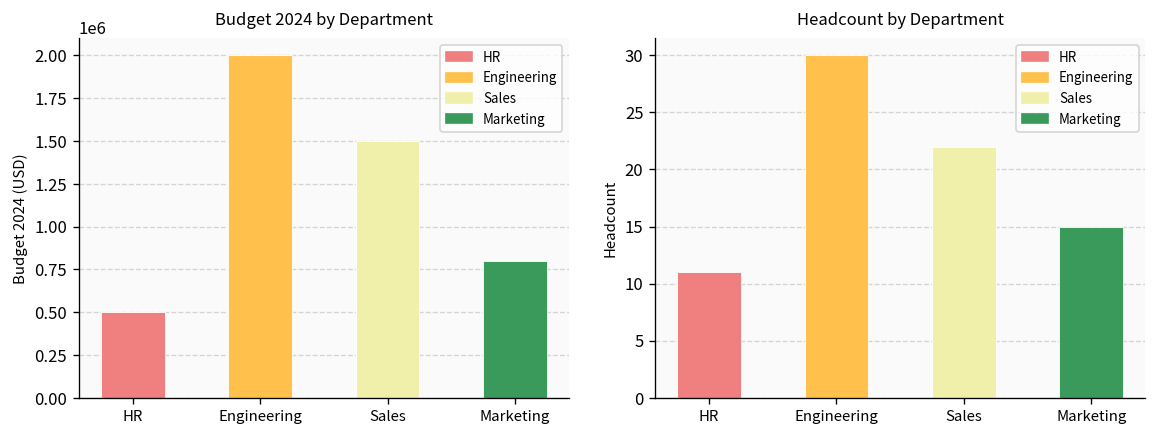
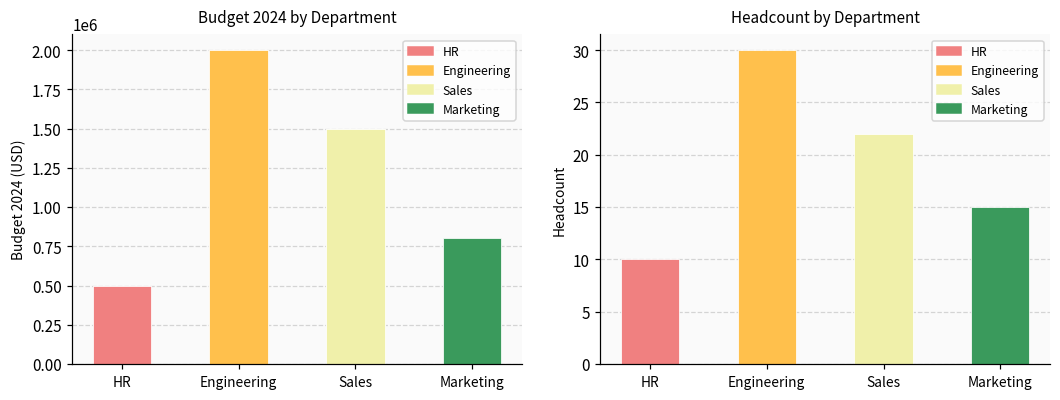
  {
    "Budget 2024 by Department": {
      "Engineering": {
        "Engineering": 2000000
      },
      "Sales": {
        "Sales": 1500000
      },
      "Marketing": {
        "Marketing": 800000
      }
    },
    "Headcount by Department": {
-     "HR": 11,
+     "HR": 10,
      "Engineering": 30,
      "Sales": 22,
      "Marketing": 15
    }
  }
